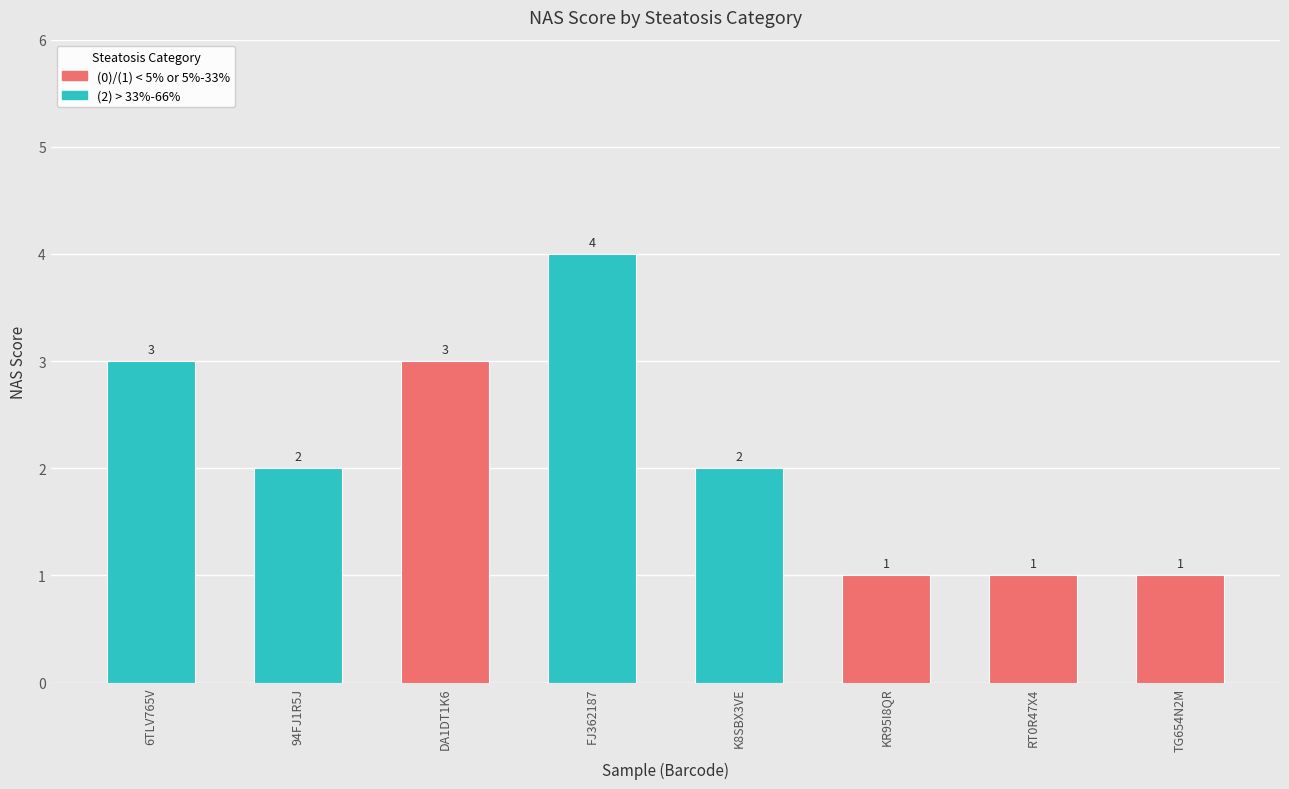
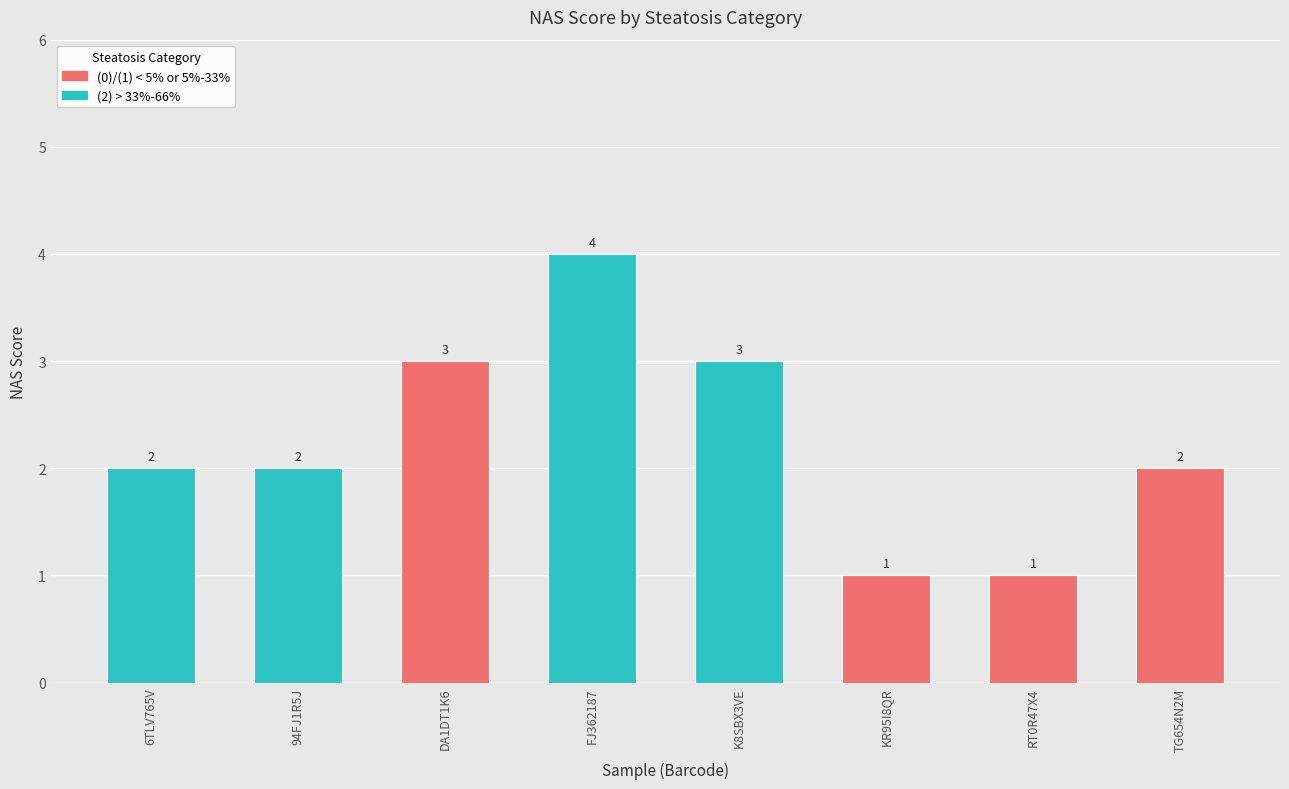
  {
-   "6TLV765V": 3,
+   "6TLV765V": 2,
    "94FJ1R5J": 2,
    "DA1DT1K6": 3,
    "FJ362187": 4,
-   "K8SBX3VE": 2,
+   "K8SBX3VE": 3,
    "KR95I8QR": 1,
    "RT0R47X4": 1,
-   "TG654N2M": 1
+   "TG654N2M": 2
  }
